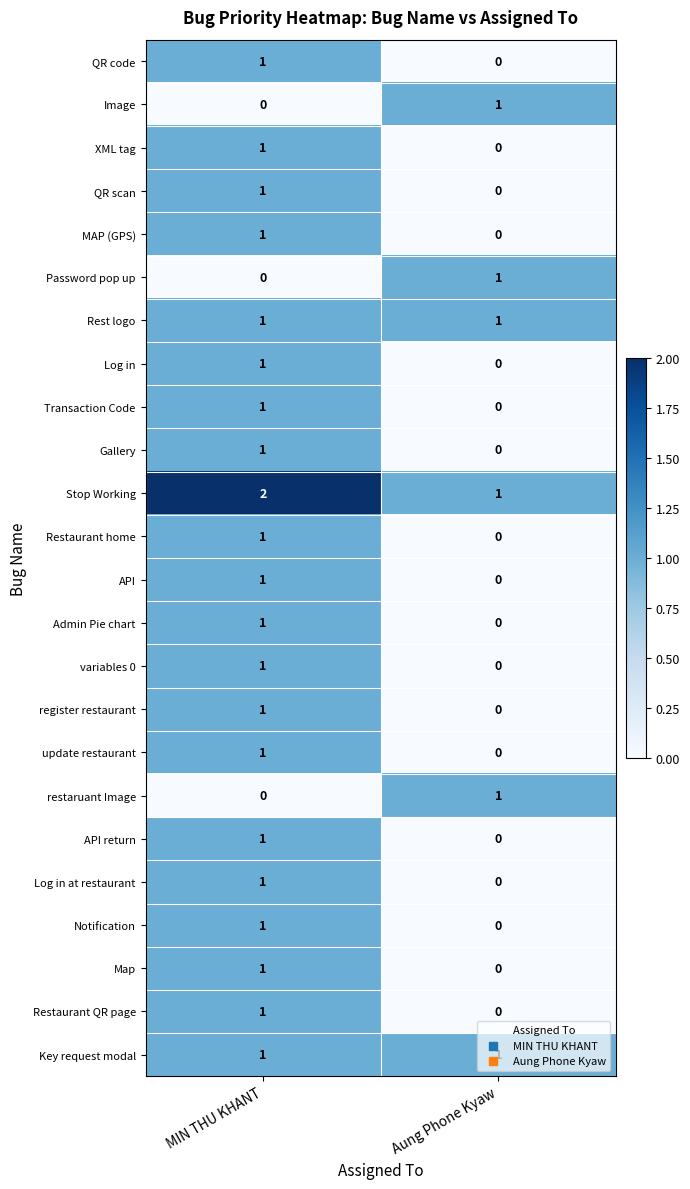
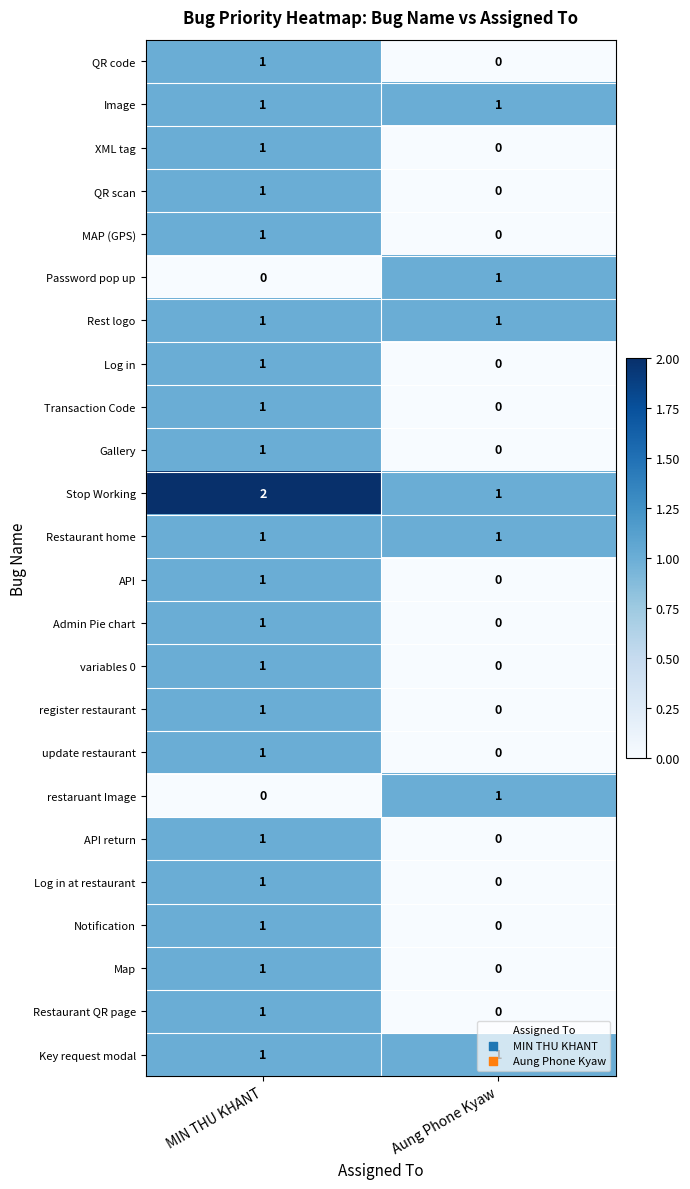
  {
    "QR code": {
      "MIN THU KHANT": 1,
      "Aung Phone Kyaw": 0
    },
    "Image": {
-     "MIN THU KHANT": 0,
+     "MIN THU KHANT": 1,
      "Aung Phone Kyaw": 1
    },
    "XML tag": {
      "MIN THU KHANT": 1,
      "Aung Phone Kyaw": 0
    },
    "QR scan": {
      "MIN THU KHANT": 1,
      "Aung Phone Kyaw": 0
    },
    "MAP (GPS)": {
      "MIN THU KHANT": 1,
      "Aung Phone Kyaw": 0
    },
    "Password pop up": {
      "MIN THU KHANT": 0,
      "Aung Phone Kyaw": 1
    },
    "Rest logo": {
      "MIN THU KHANT": 1,
      "Aung Phone Kyaw": 1
    },
    "Log in": {
      "MIN THU KHANT": 1,
      "Aung Phone Kyaw": 0
    },
    "Transaction Code": {
      "MIN THU KHANT": 1,
      "Aung Phone Kyaw": 0
    },
    "Gallery": {
      "MIN THU KHANT": 1,
      "Aung Phone Kyaw": 0
    },
    "Stop Working": {
      "MIN THU KHANT": 2,
      "Aung Phone Kyaw": 1
    },
    "Restaurant home": {
      "MIN THU KHANT": 1,
-     "Aung Phone Kyaw": 0
+     "Aung Phone Kyaw": 1
    },
    "API": {
      "MIN THU KHANT": 1,
      "Aung Phone Kyaw": 0
    },
    "Admin Pie chart": {
      "MIN THU KHANT": 1,
      "Aung Phone Kyaw": 0
    },
    "variables 0": {
      "MIN THU KHANT": 1,
      "Aung Phone Kyaw": 0
    },
    "register restaurant": {
      "MIN THU KHANT": 1,
      "Aung Phone Kyaw": 0
    },
    "update restaurant": {
      "MIN THU KHANT": 1,
      "Aung Phone Kyaw": 0
    },
    "restaruant Image": {
      "MIN THU KHANT": 0,
      "Aung Phone Kyaw": 1
    },
    "API return": {
      "MIN THU KHANT": 1,
      "Aung Phone Kyaw": 0
    },
    "Log in at restaurant": {
      "MIN THU KHANT": 1,
      "Aung Phone Kyaw": 0
    },
    "Notification": {
      "MIN THU KHANT": 1,
      "Aung Phone Kyaw": 0
    },
    "Map": {
      "MIN THU KHANT": 1,
      "Aung Phone Kyaw": 0
    },
    "Restaurant QR page": {
      "MIN THU KHANT": 1,
      "Aung Phone Kyaw": 0
    },
    "Key request modal": {
      "MIN THU KHANT": 1
    }
  }
